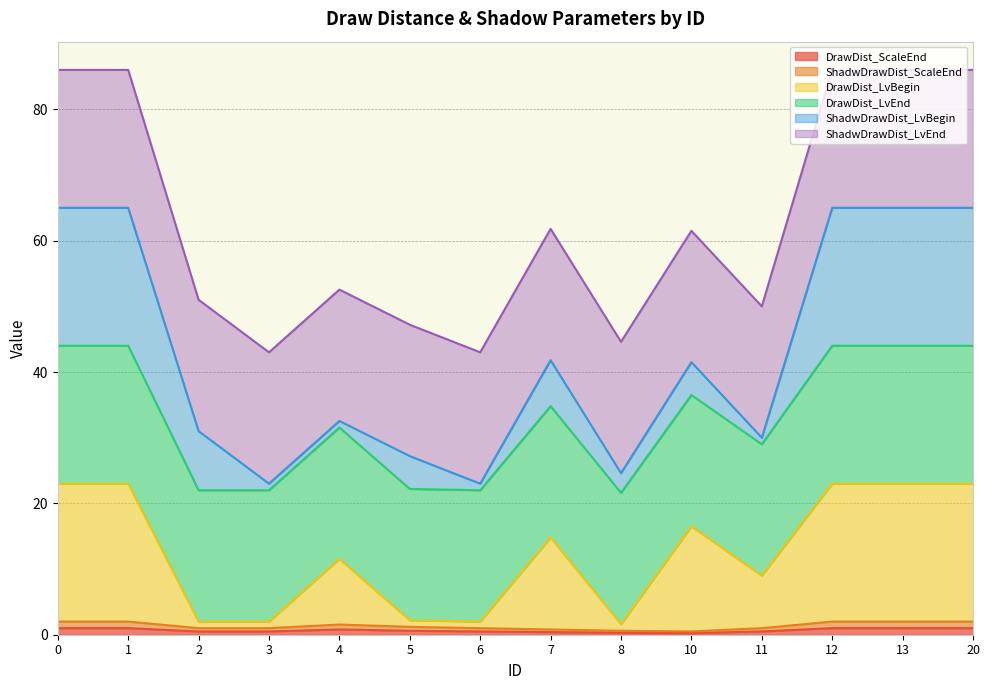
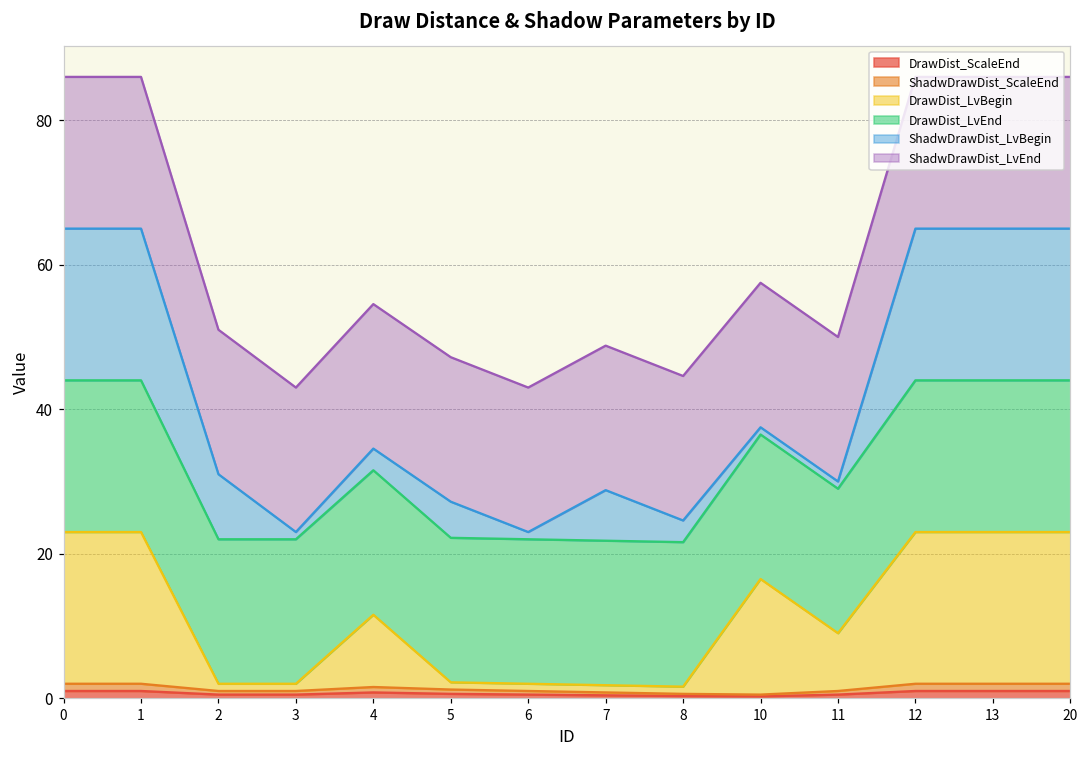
  {
    "DrawDist_LvBegin": {
      "0": 21,
      "1": 21,
      "2": 1,
      "3": 1,
      "4": 10,
      "5": 1,
      "6": 1,
-     "7": 14,
+     "7": 1,
      "8": 1,
      "10": 16,
      "11": 8,
      "12": 21,
      "13": 21,
      "20": 21
    },
    "DrawDist_LvEnd": {
      "0": 21,
      "1": 21,
      "2": 20,
      "3": 20,
      "4": 20,
      "5": 20,
      "6": 20,
      "7": 20,
      "8": 20,
      "10": 20,
      "11": 20,
      "12": 21,
      "13": 21,
      "20": 21
    },
    "ShadwDrawDist_LvBegin": {
      "0": 21,
      "1": 21,
      "2": 9,
      "3": 1,
-     "4": 1,
+     "4": 3,
      "5": 5,
      "6": 1,
      "7": 7,
      "8": 3,
-     "10": 5,
+     "10": 1,
      "11": 1,
      "12": 21,
      "13": 21,
      "20": 21
    },
    "ShadwDrawDist_LvEnd": {
      "0": 21,
      "1": 21,
      "2": 20,
      "3": 20,
      "4": 20,
      "5": 20,
      "6": 20,
      "7": 20,
      "8": 20,
      "10": 20,
      "11": 20,
      "20": 21
    }
  }
